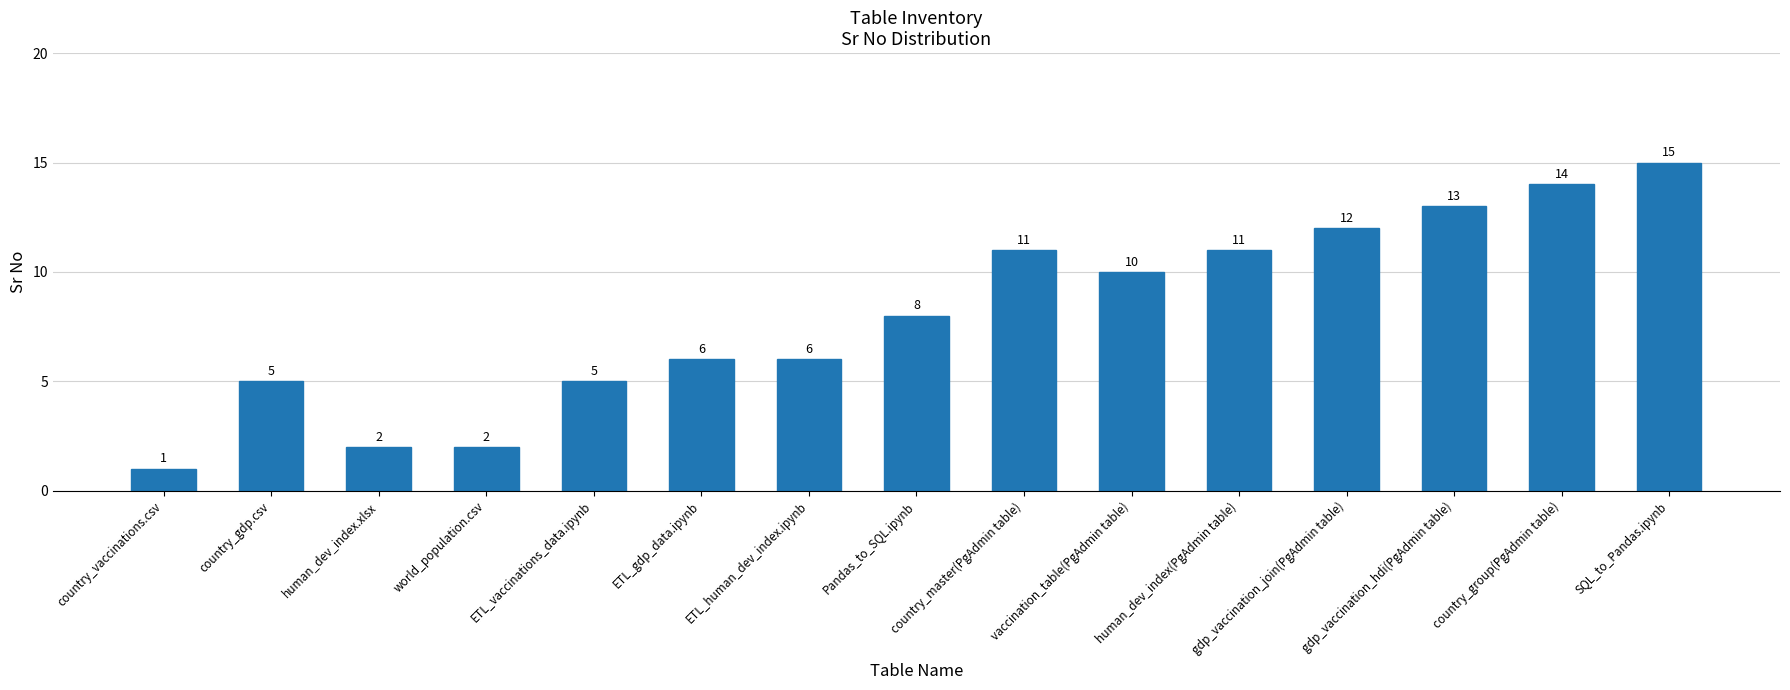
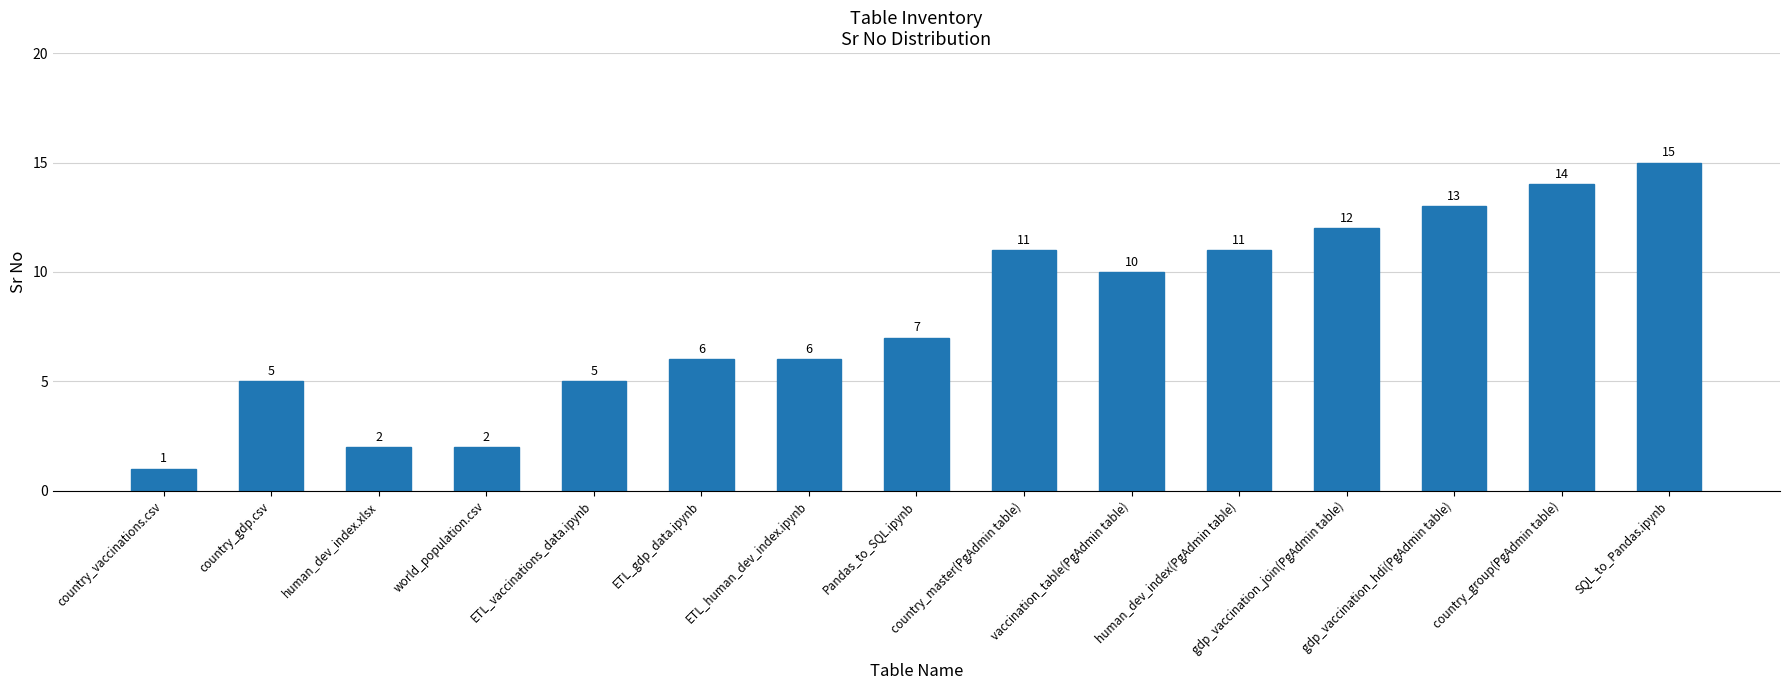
  {
    "country_vaccinations.csv": 1,
    "country_gdp.csv": 5,
    "human_dev_index.xlsx": 2,
    "world_population.csv": 2,
    "ETL_vaccinations_data.ipynb": 5,
    "ETL_gdp_data.ipynb": 6,
    "ETL_human_dev_index.ipynb": 6,
-   "Pandas_to_SQL.ipynb": 8,
+   "Pandas_to_SQL.ipynb": 7,
    "country_master(PgAdmin table)": 11,
    "vaccination_table(PgAdmin table)": 10,
    "human_dev_index(PgAdmin table)": 11,
    "gdp_vaccination_join(PgAdmin table)": 12,
    "gdp_vaccination_hdi(PgAdmin table)": 13,
    "country_group(PgAdmin table)": 14,
    "SQL_to_Pandas.ipynb": 15
  }
